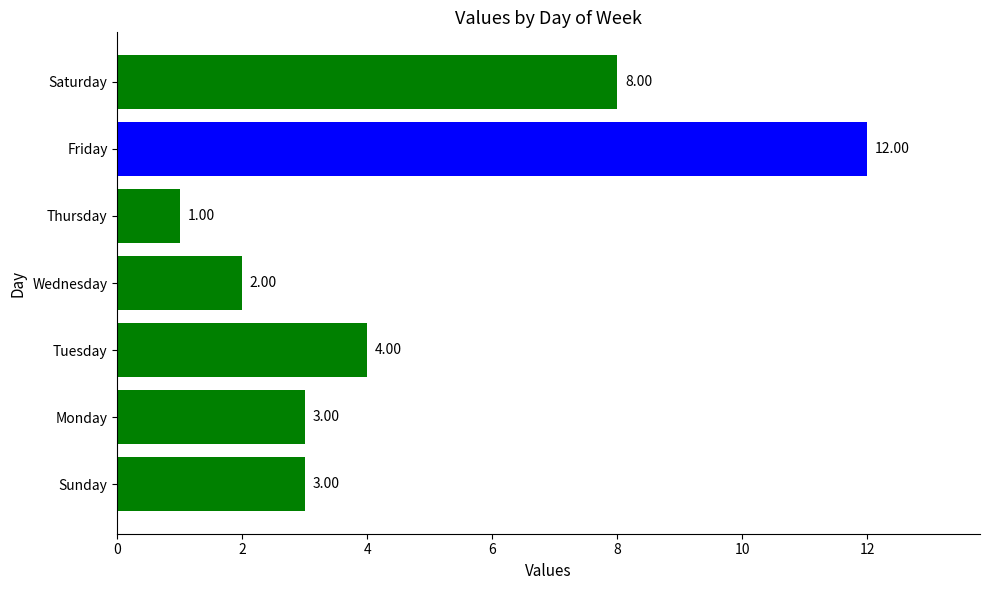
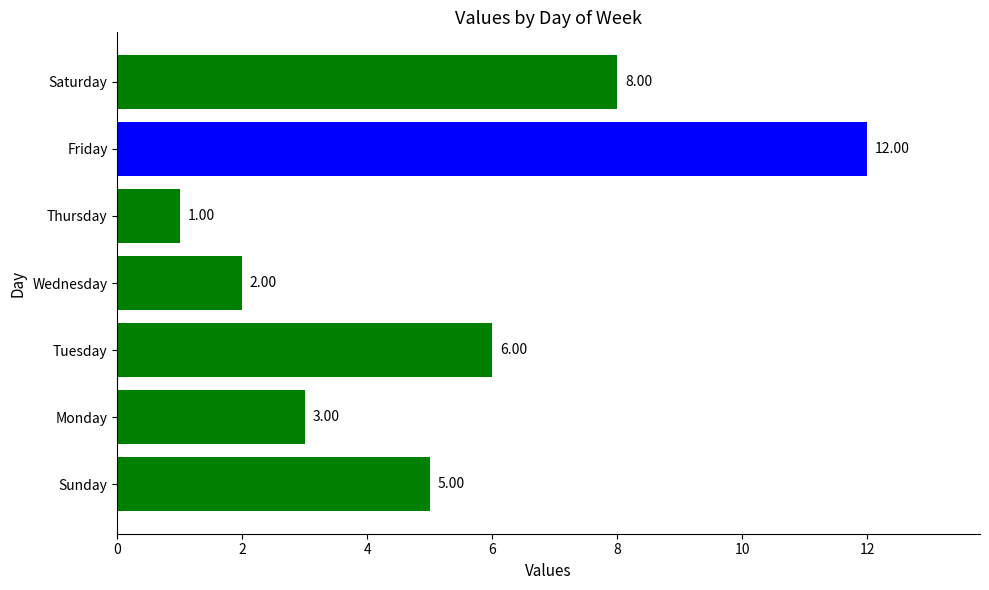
  {
    "Saturday": 8.00,
    "Friday": 12.00,
    "Thursday": 1.00,
    "Wednesday": 2.00,
-   "Tuesday": 4.00,
+   "Tuesday": 6.00,
    "Monday": 3.00,
-   "Sunday": 3.00
+   "Sunday": 5.00
  }
